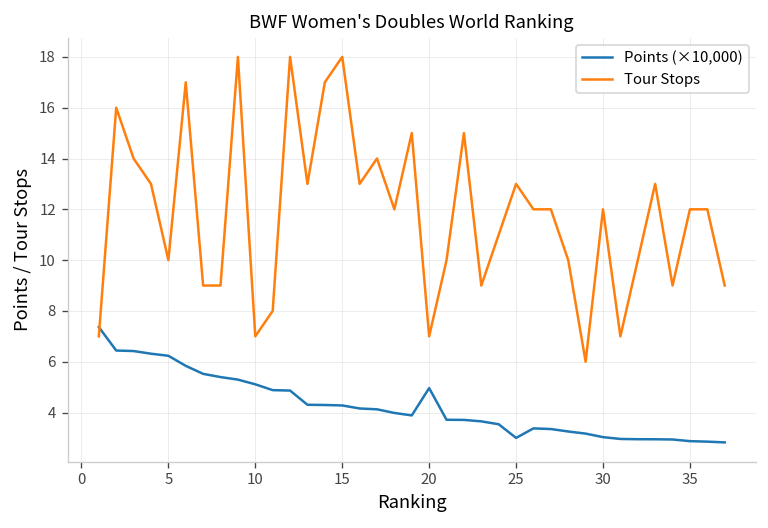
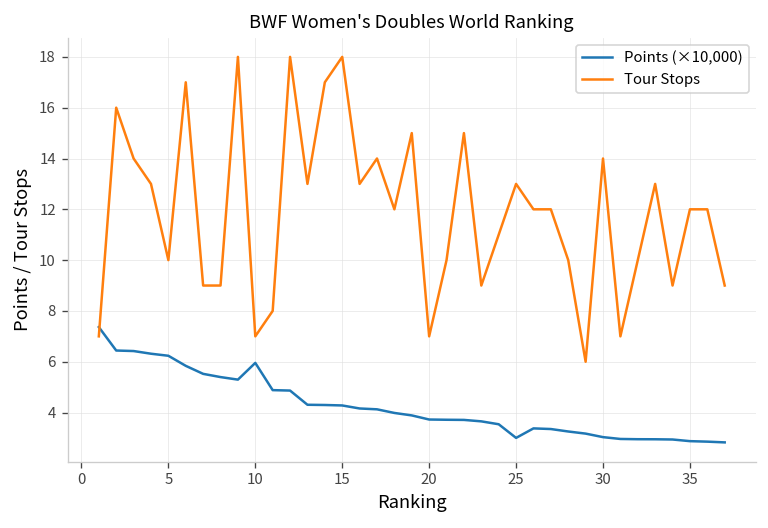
  {
    "Points (×10,000)": {
      "5": 6.2,
-     "10": 5.1,
+     "10": 6.0,
      "15": 4.3,
-     "20": 5.0,
+     "20": 3.7,
      "25": 3.0,
      "30": 3.0,
      "35": 2.9
    },
    "Tour Stops": {
      "5": 10,
      "10": 7,
      "15": 18,
      "20": 7,
      "25": 13,
-     "30": 12,
+     "30": 14,
      "35": 12
    }
  }
